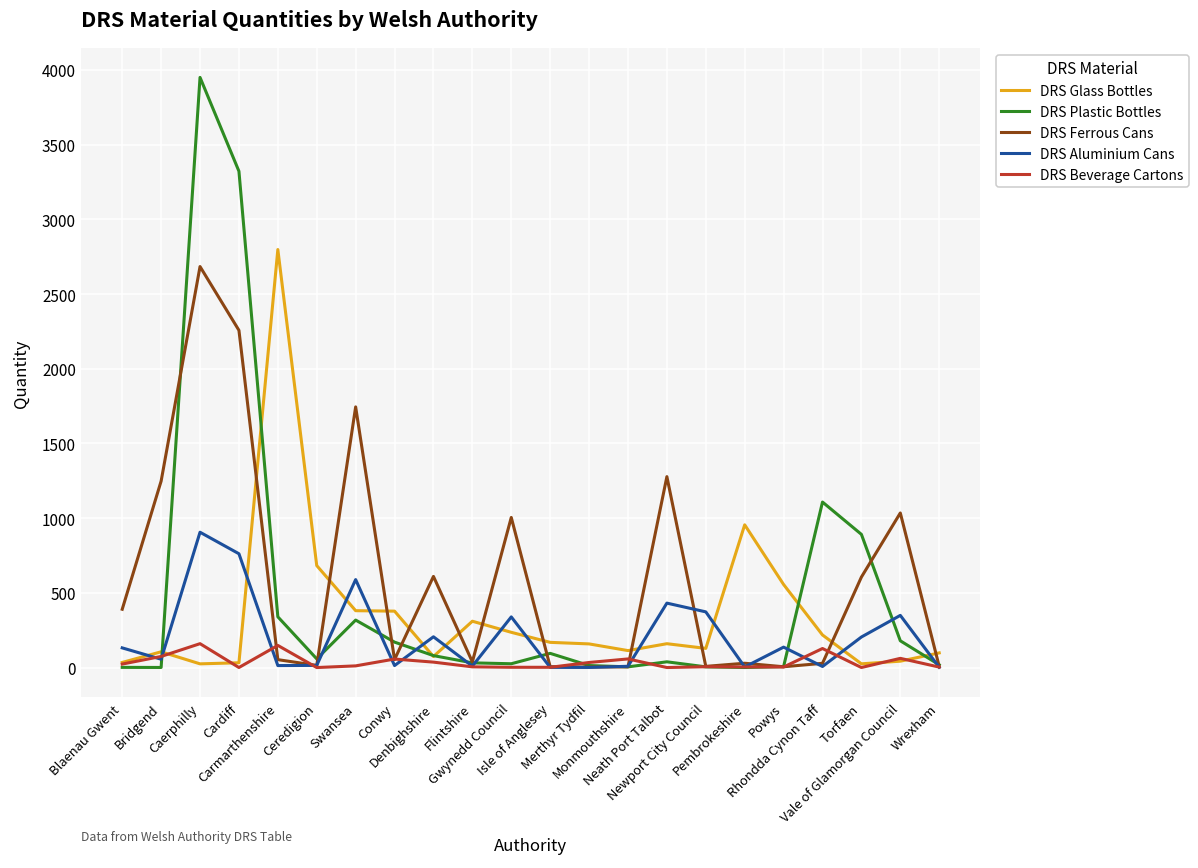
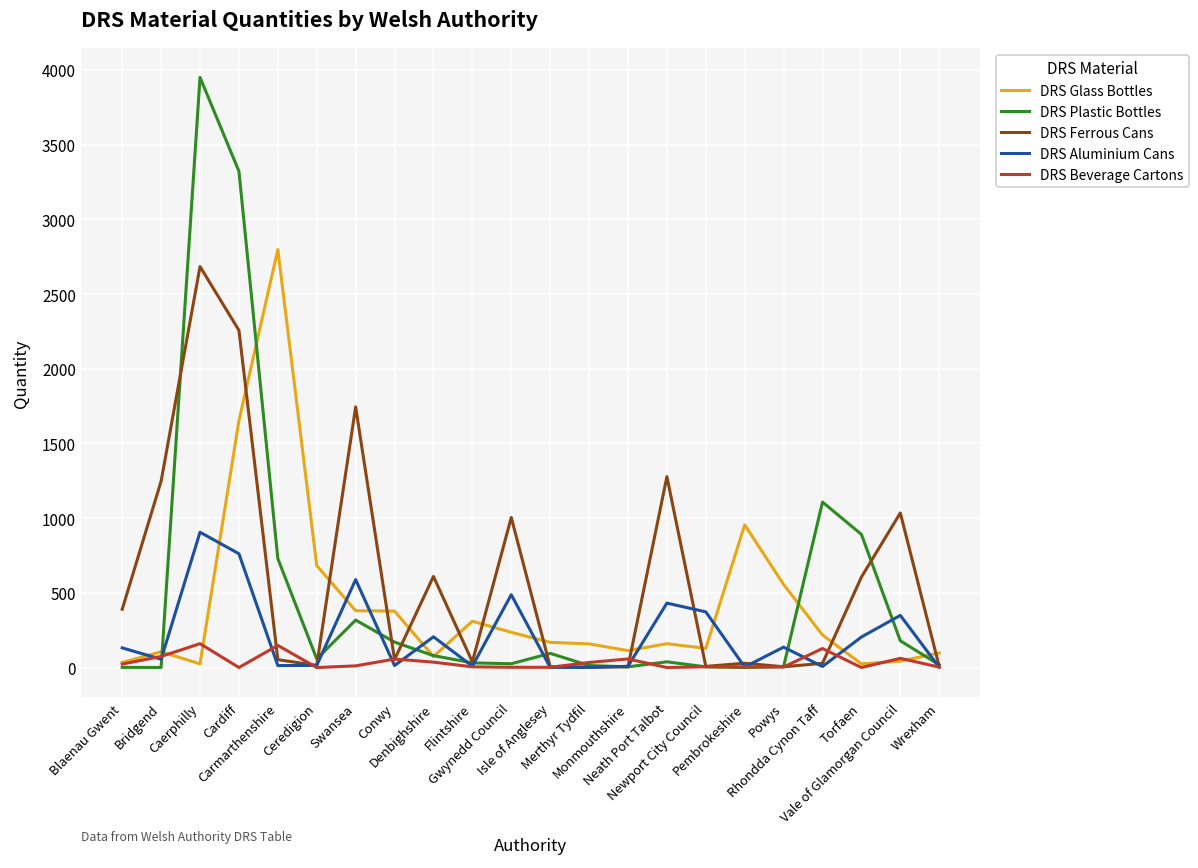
  {
    "DRS Glass Bottles": {
      "Bridgend": 110,
      "Caerphilly": 20,
-     "Cardiff": 30,
+     "Cardiff": 1650,
      "Carmarthenshire": 2800,
      "Ceredigion": 680,
      "Swansea": 380,
      "Conwy": 380,
      "Flintshire": 310,
      "Gwynedd Council": 240,
      "Isle of Anglesey": 170,
      "Merthyr Tydfil": 160,
      "Monmouthshire": 110,
      "Neath Port Talbot": 160,
      "Newport City Council": 130,
      "Pembrokeshire": 960,
      "Powys": 560,
      "Rhondda Cynon Taff": 220,
      "Torfaen": 30,
      "Vale of Glamorgan Council": 40,
      "Wrexham": 100
    },
    "DRS Plastic Bottles": {
      "Blaenau Gwent": 0,
      "Bridgend": 0,
      "Caerphilly": 3950,
      "Cardiff": 3320,
-     "Carmarthenshire": 340,
+     "Carmarthenshire": 730,
      "Ceredigion": 60,
      "Swansea": 320,
      "Conwy": 170,
      "Gwynedd Council": 30,
      "Isle of Anglesey": 90,
      "Neath Port Talbot": 40,
      "Rhondda Cynon Taff": 1110,
      "Torfaen": 890,
      "Vale of Glamorgan Council": 180
    },
    "DRS Aluminium Cans": {
      "Blaenau Gwent": 130,
      "Caerphilly": 910,
      "Cardiff": 760,
      "Carmarthenshire": 10,
      "Swansea": 590,
      "Conwy": 10,
      "Denbighshire": 210,
-     "Gwynedd Council": 340,
+     "Gwynedd Council": 490,
      "Neath Port Talbot": 430,
      "Newport City Council": 370,
      "Powys": 140,
      "Rhondda Cynon Taff": 10,
      "Torfaen": 200,
      "Vale of Glamorgan Council": 350
    }
  }
